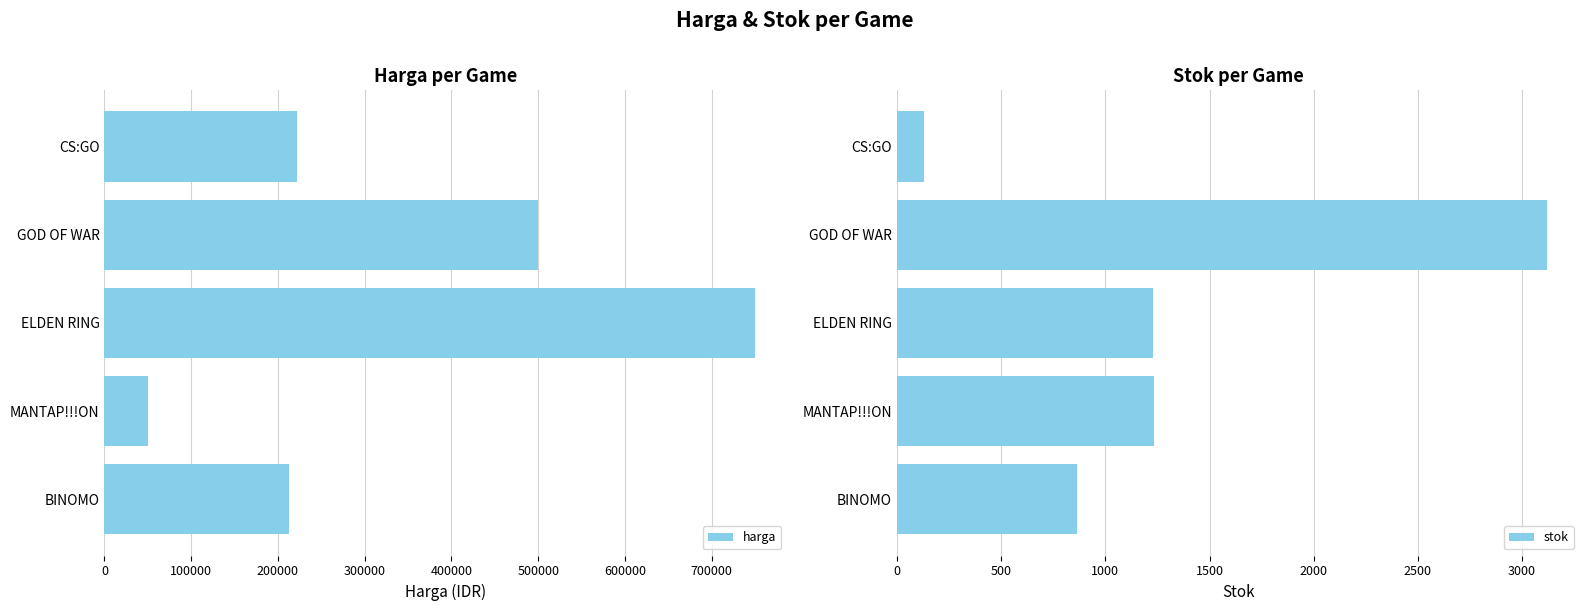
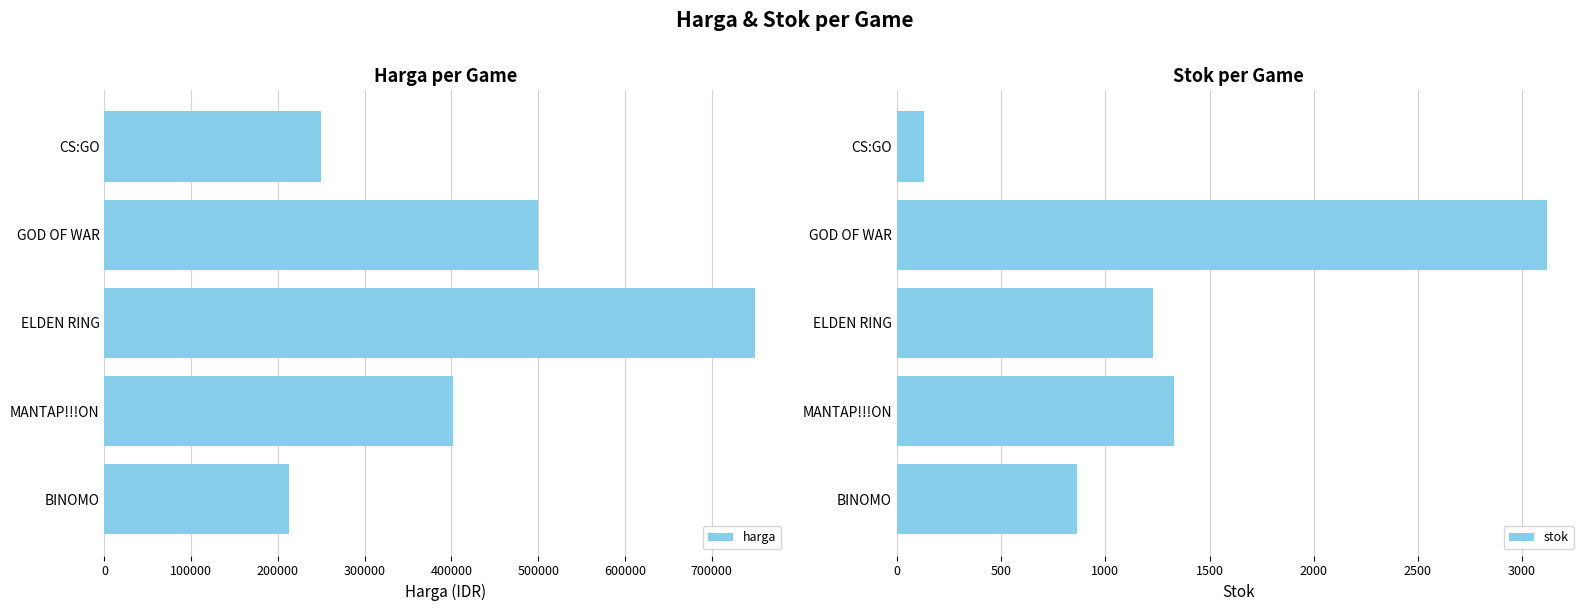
  {
    "Harga per Game": {
-     "CS:GO": 220000,
+     "CS:GO": 250000,
      "GOD OF WAR": 500000,
      "ELDEN RING": 750000,
-     "MANTAP!!!ON": 50000,
+     "MANTAP!!!ON": 400000,
      "BINOMO": 210000
    },
    "Stok per Game": {
      "CS:GO": 130,
      "GOD OF WAR": 3120,
      "ELDEN RING": 1230,
-     "MANTAP!!!ON": 1230,
+     "MANTAP!!!ON": 1330,
      "BINOMO": 860
    }
  }
